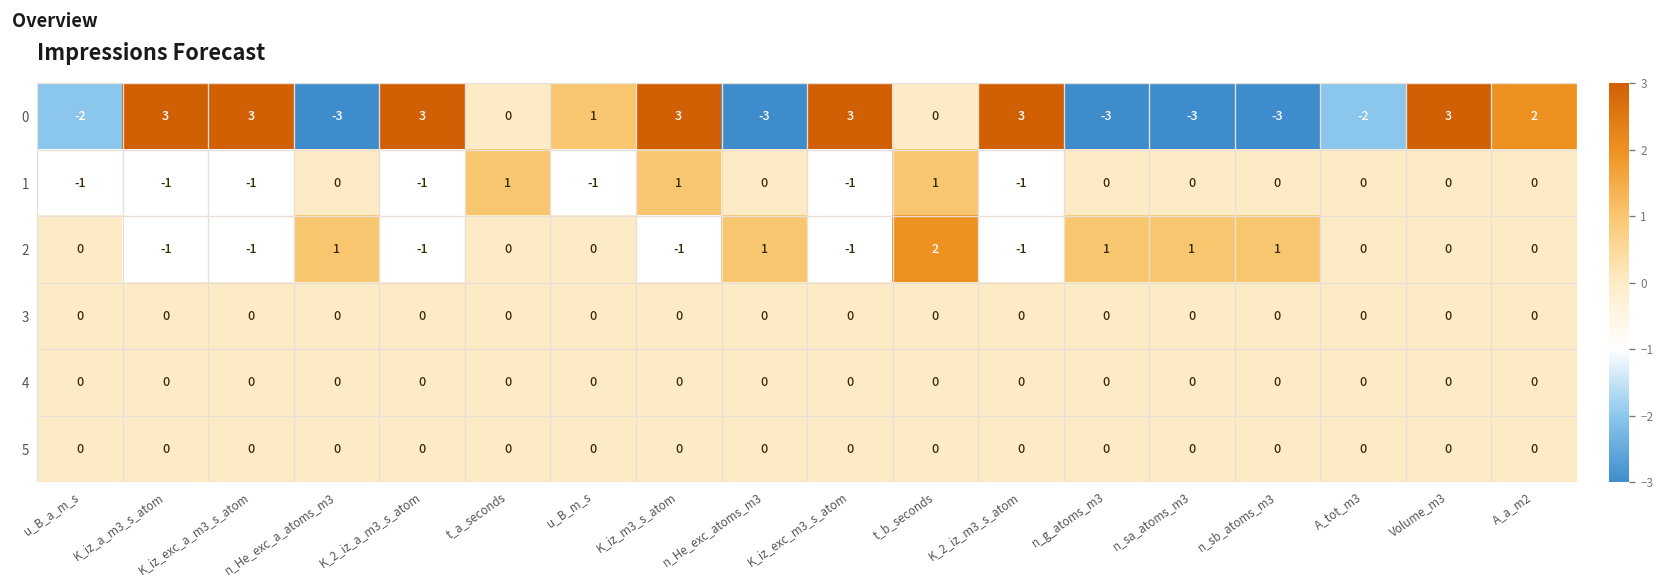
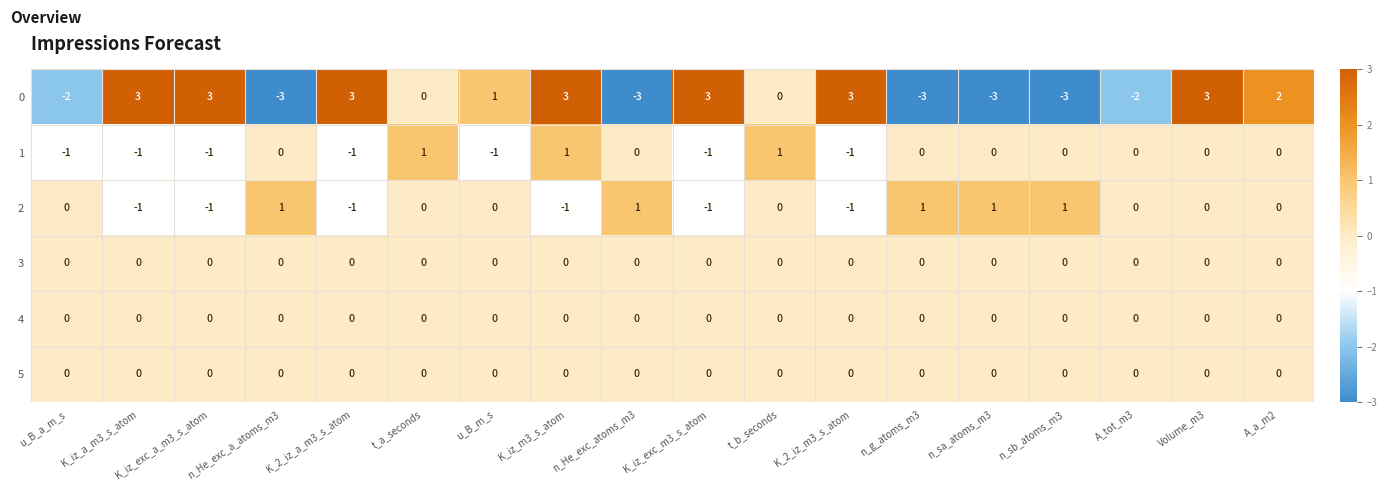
  {
    "0": {
      "u_B_a_m_s": -2,
      "K_iz_a_m3_s_atom": 3,
      "K_iz_exc_a_m3_s_atom": 3,
      "n_He_exc_a_atoms_m3": -3,
      "K_2_iz_a_m3_s_atom": 3,
      "t_a_seconds": 0,
      "u_B_m_s": 1,
      "K_iz_m3_s_atom": 3,
      "n_He_exc_atoms_m3": -3,
      "K_iz_exc_m3_s_atom": 3,
      "t_b_seconds": 0,
      "K_2_iz_m3_s_atom": 3,
      "n_g_atoms_m3": -3,
      "n_sa_atoms_m3": -3,
      "n_sb_atoms_m3": -3,
      "A_tot_m3": -2,
      "Volume_m3": 3,
      "A_a_m2": 2
    },
    "1": {
      "u_B_a_m_s": -1,
      "K_iz_a_m3_s_atom": -1,
      "K_iz_exc_a_m3_s_atom": -1,
      "n_He_exc_a_atoms_m3": 0,
      "K_2_iz_a_m3_s_atom": -1,
      "t_a_seconds": 1,
      "u_B_m_s": -1,
      "K_iz_m3_s_atom": 1,
      "n_He_exc_atoms_m3": 0,
      "K_iz_exc_m3_s_atom": -1,
      "t_b_seconds": 1,
      "K_2_iz_m3_s_atom": -1,
      "n_g_atoms_m3": 0,
      "n_sa_atoms_m3": 0,
      "n_sb_atoms_m3": 0,
      "A_tot_m3": 0,
      "Volume_m3": 0,
      "A_a_m2": 0
    },
    "2": {
      "u_B_a_m_s": 0,
      "K_iz_a_m3_s_atom": -1,
      "K_iz_exc_a_m3_s_atom": -1,
      "n_He_exc_a_atoms_m3": 1,
      "K_2_iz_a_m3_s_atom": -1,
      "t_a_seconds": 0,
      "u_B_m_s": 0,
      "K_iz_m3_s_atom": -1,
      "n_He_exc_atoms_m3": 1,
      "K_iz_exc_m3_s_atom": -1,
-     "t_b_seconds": 2,
+     "t_b_seconds": 0,
      "K_2_iz_m3_s_atom": -1,
      "n_g_atoms_m3": 1,
      "n_sa_atoms_m3": 1,
      "n_sb_atoms_m3": 1,
      "A_tot_m3": 0,
      "Volume_m3": 0,
      "A_a_m2": 0
    },
    "3": {
      "u_B_a_m_s": 0,
      "K_iz_a_m3_s_atom": 0,
      "K_iz_exc_a_m3_s_atom": 0,
      "n_He_exc_a_atoms_m3": 0,
      "K_2_iz_a_m3_s_atom": 0,
      "t_a_seconds": 0,
      "u_B_m_s": 0,
      "K_iz_m3_s_atom": 0,
      "n_He_exc_atoms_m3": 0,
      "K_iz_exc_m3_s_atom": 0,
      "t_b_seconds": 0,
      "K_2_iz_m3_s_atom": 0,
      "n_g_atoms_m3": 0,
      "n_sa_atoms_m3": 0,
      "n_sb_atoms_m3": 0,
      "A_tot_m3": 0,
      "Volume_m3": 0,
      "A_a_m2": 0
    },
    "4": {
      "u_B_a_m_s": 0,
      "K_iz_a_m3_s_atom": 0,
      "K_iz_exc_a_m3_s_atom": 0,
      "n_He_exc_a_atoms_m3": 0,
      "K_2_iz_a_m3_s_atom": 0,
      "t_a_seconds": 0,
      "u_B_m_s": 0,
      "K_iz_m3_s_atom": 0,
      "n_He_exc_atoms_m3": 0,
      "K_iz_exc_m3_s_atom": 0,
      "t_b_seconds": 0,
      "K_2_iz_m3_s_atom": 0,
      "n_g_atoms_m3": 0,
      "n_sa_atoms_m3": 0,
      "n_sb_atoms_m3": 0,
      "A_tot_m3": 0,
      "Volume_m3": 0,
      "A_a_m2": 0
    },
    "5": {
      "u_B_a_m_s": 0,
      "K_iz_a_m3_s_atom": 0,
      "K_iz_exc_a_m3_s_atom": 0,
      "n_He_exc_a_atoms_m3": 0,
      "K_2_iz_a_m3_s_atom": 0,
      "t_a_seconds": 0,
      "u_B_m_s": 0,
      "K_iz_m3_s_atom": 0,
      "n_He_exc_atoms_m3": 0,
      "K_iz_exc_m3_s_atom": 0,
      "t_b_seconds": 0,
      "K_2_iz_m3_s_atom": 0,
      "n_g_atoms_m3": 0,
      "n_sa_atoms_m3": 0,
      "n_sb_atoms_m3": 0,
      "A_tot_m3": 0,
      "Volume_m3": 0,
      "A_a_m2": 0
    }
  }
